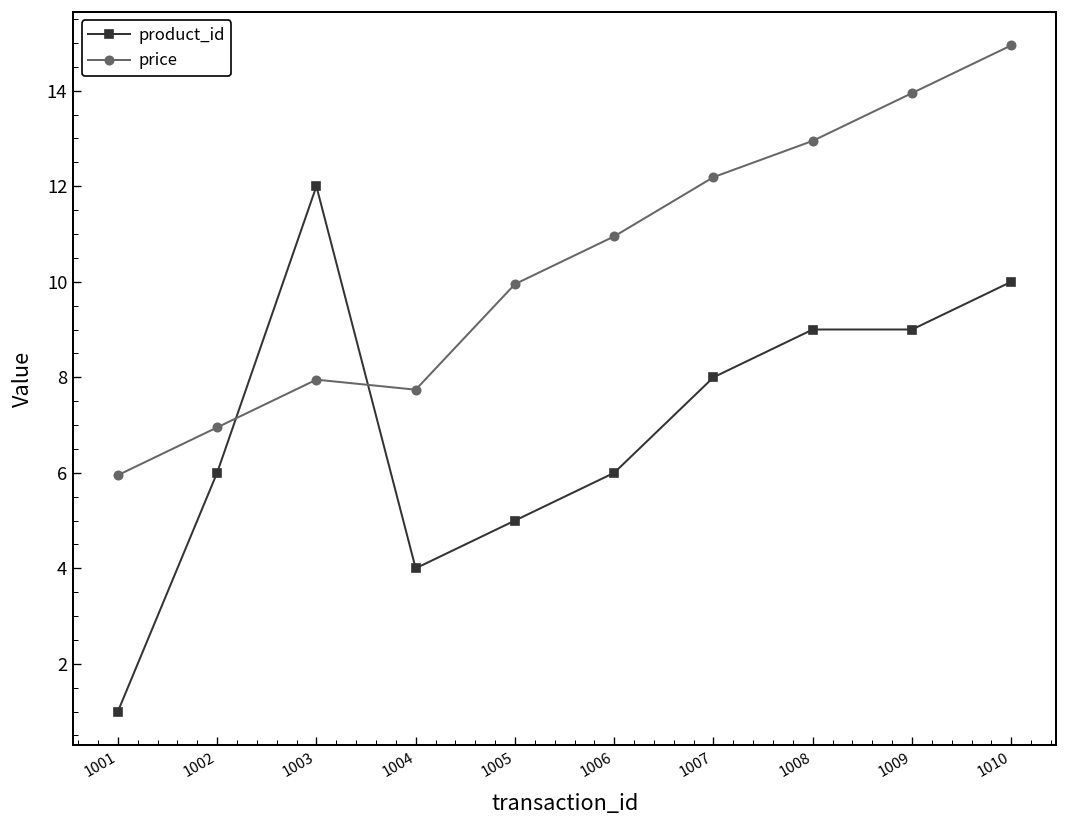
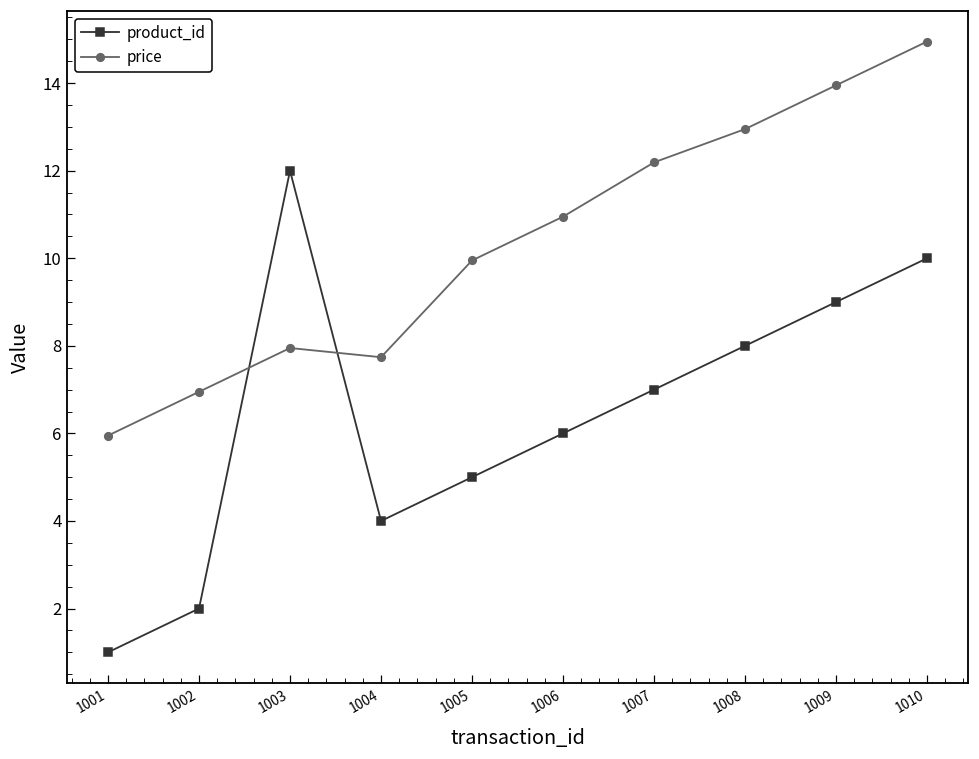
  {
    "product_id": {
      "1001": 1,
-     "1002": 6,
+     "1002": 2,
      "1003": 12,
      "1004": 4,
      "1005": 5,
      "1006": 6,
-     "1007": 8,
-     "1008": 9,
+     "1007": 7,
+     "1008": 8,
      "1009": 9,
      "1010": 10
    },
    "price": {
      "1001": 6,
      "1002": 7,
      "1003": 8,
      "1004": 7.7,
      "1005": 10,
      "1006": 11,
      "1007": 12.2,
      "1008": 13,
      "1009": 14,
      "1010": 15
    }
  }
